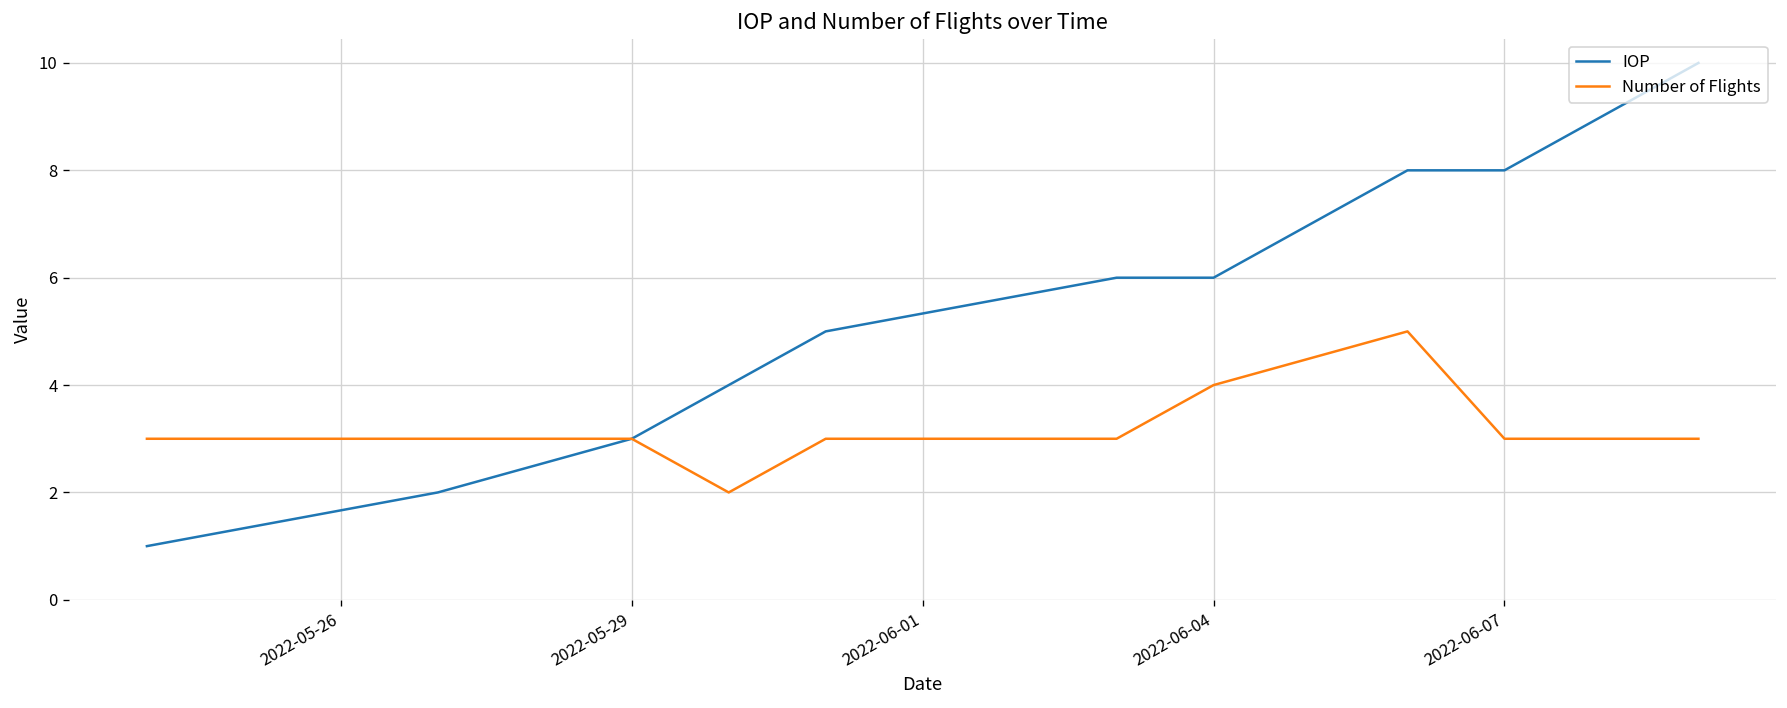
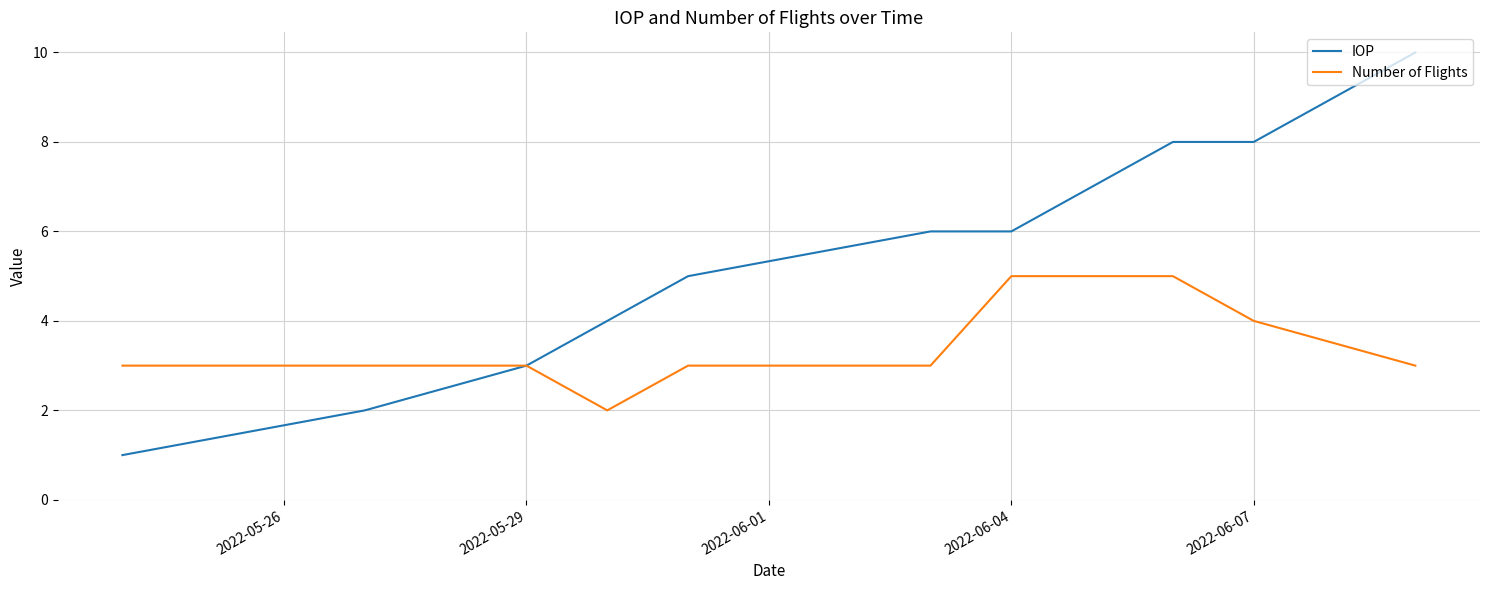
  {
    "IOP": {
      "2022-06-04": 6,
      "2022-06-07": 8
    },
    "Number of Flights": {
-     "2022-06-04": 4,
-     "2022-06-07": 3
+     "2022-06-04": 5,
+     "2022-06-07": 4
    }
  }
